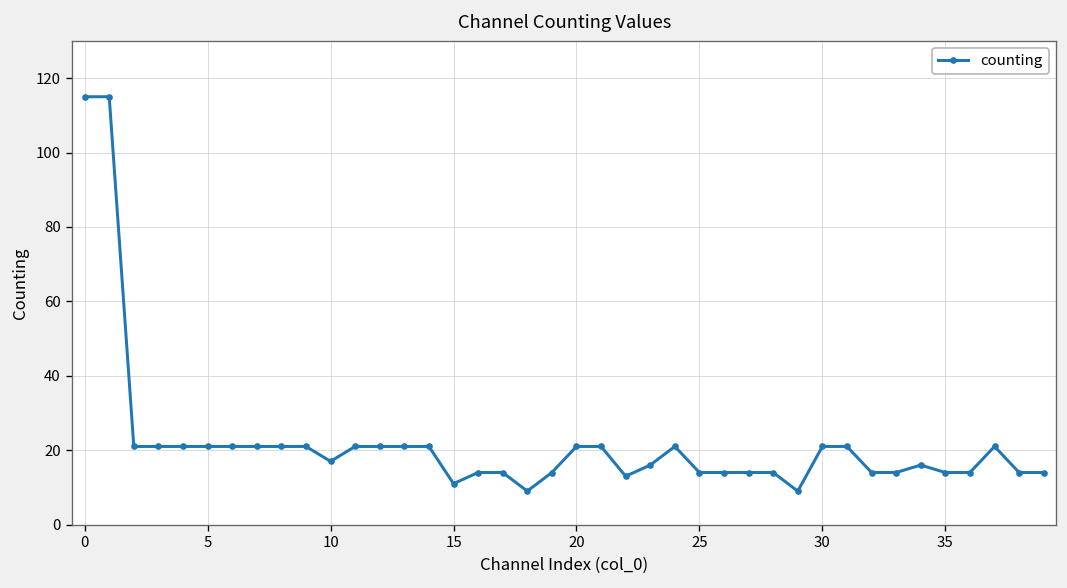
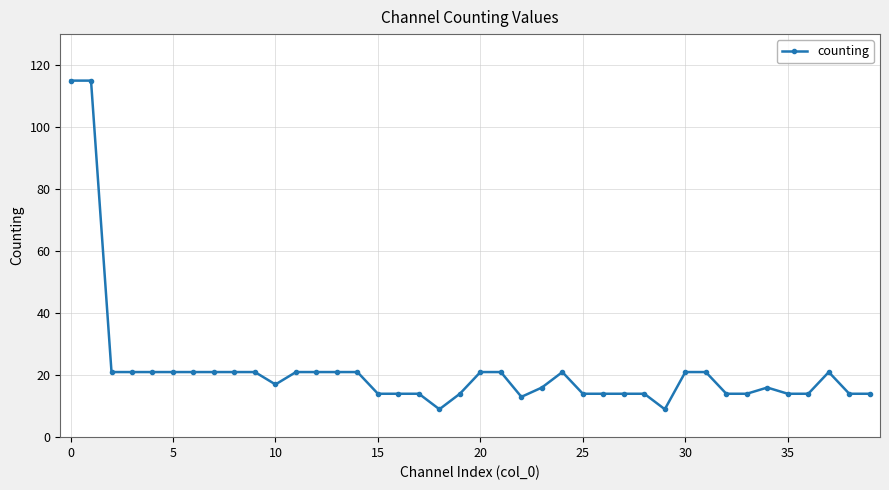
  {
    "0": 115,
    "5": 21,
    "10": 17,
-   "15": 11,
+   "15": 14,
    "20": 21,
    "25": 14,
    "30": 21,
    "35": 14
  }
